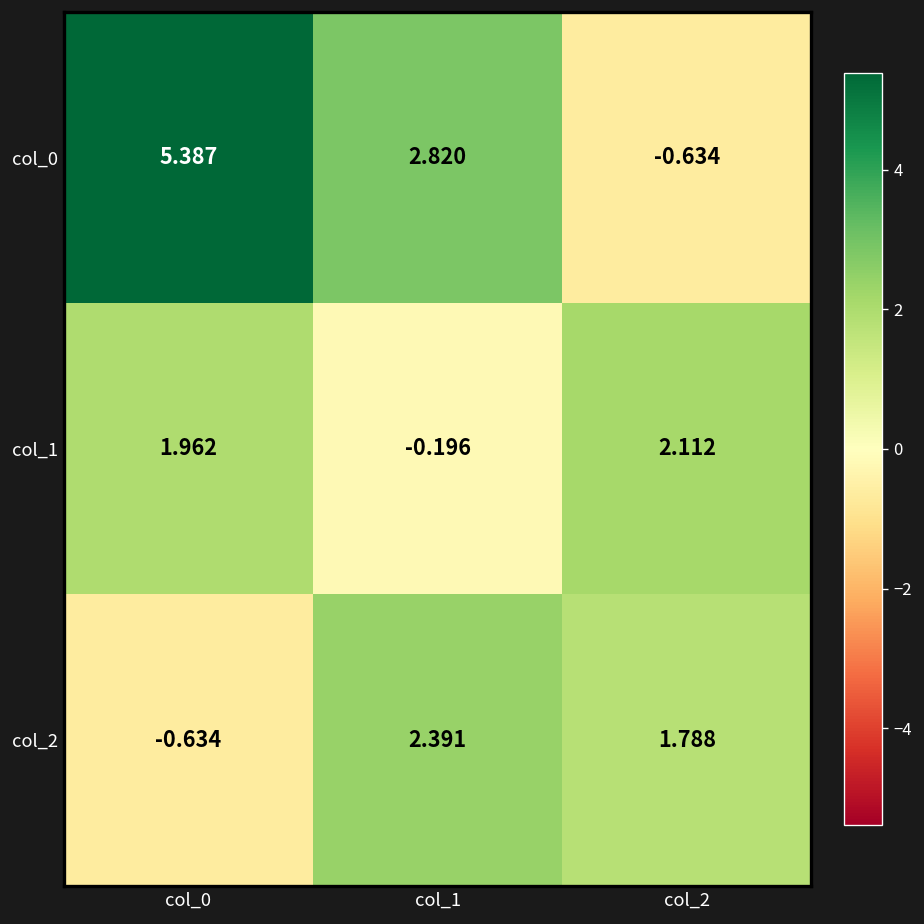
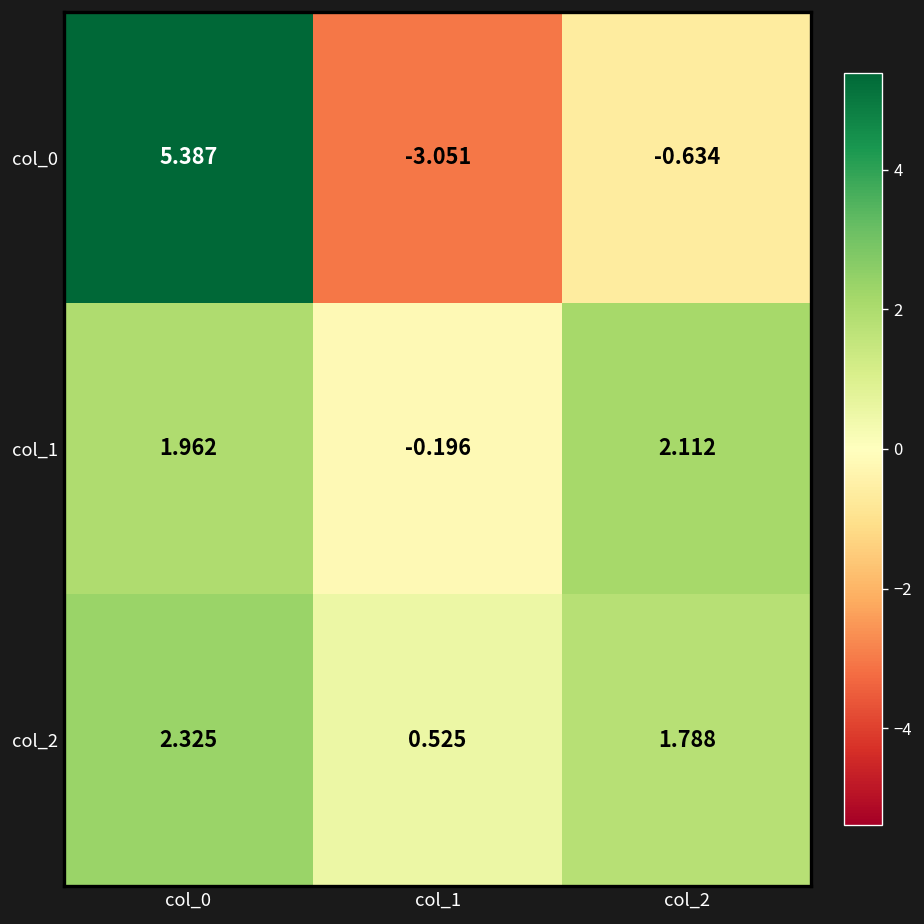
  {
    "col_0": {
      "col_0": 5.387,
-     "col_1": 2.820,
+     "col_1": -3.051,
      "col_2": -0.634
    },
    "col_1": {
      "col_0": 1.962,
      "col_1": -0.196,
      "col_2": 2.112
    },
    "col_2": {
-     "col_0": -0.634,
-     "col_1": 2.391,
+     "col_0": 2.325,
+     "col_1": 0.525,
      "col_2": 1.788
    }
  }
